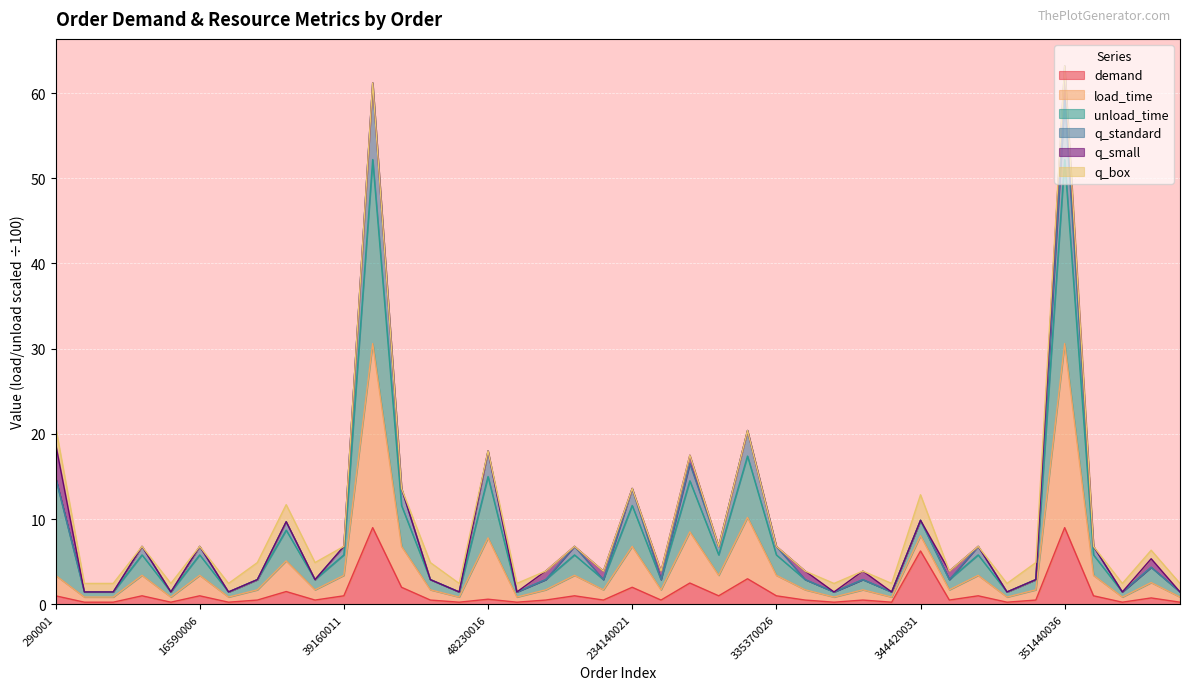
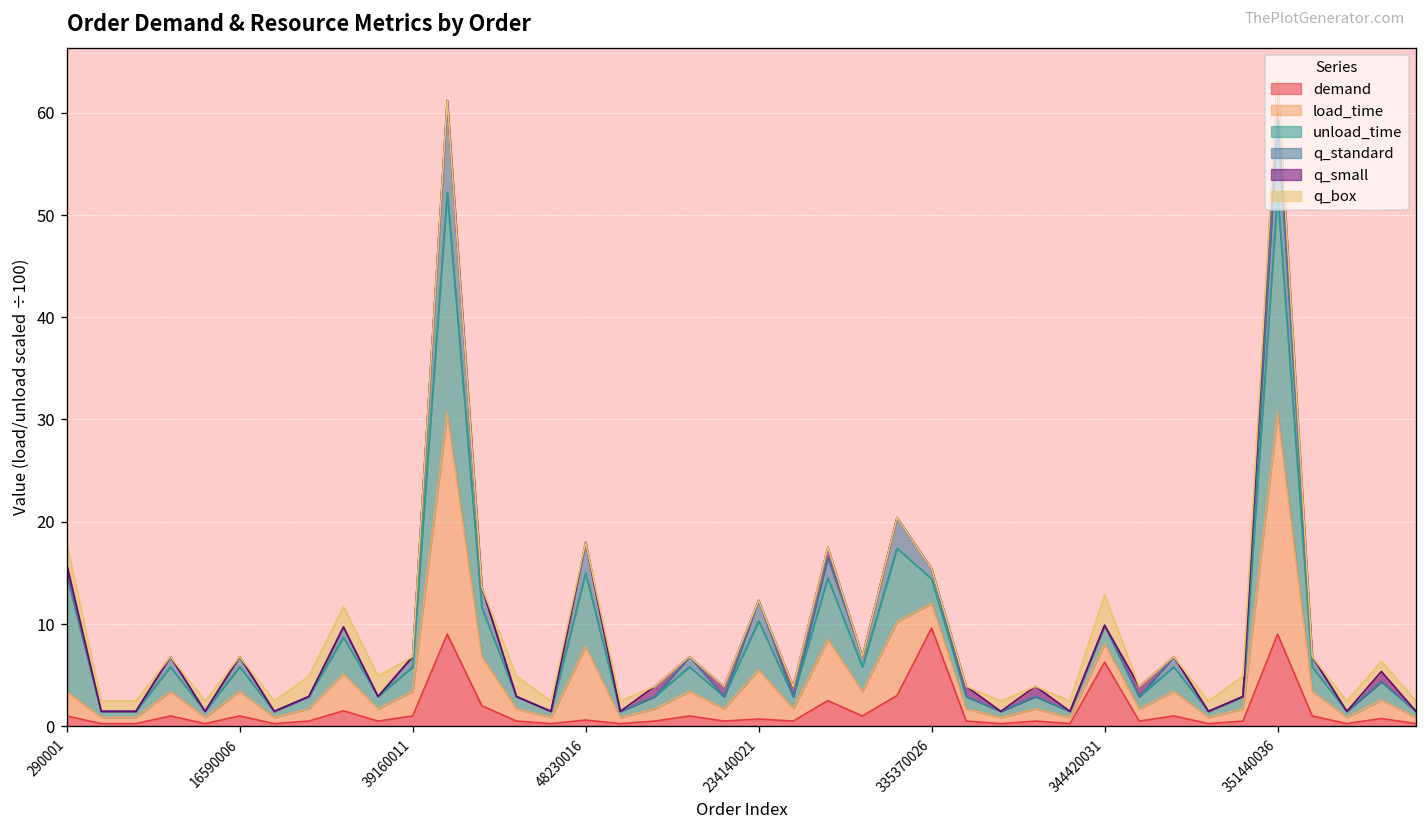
  {
    "demand": {
      "290001": 1,
      "16590006": 1,
      "39160011": 1,
      "48230016": 1,
-     "234140021": 2,
-     "335370026": 1,
+     "234140021": 1,
+     "335370026": 10,
      "344420031": 6,
      "351440036": 9
    },
    "q_small": {
-     "290001": 4
+     "290001": 1
    }
  }
